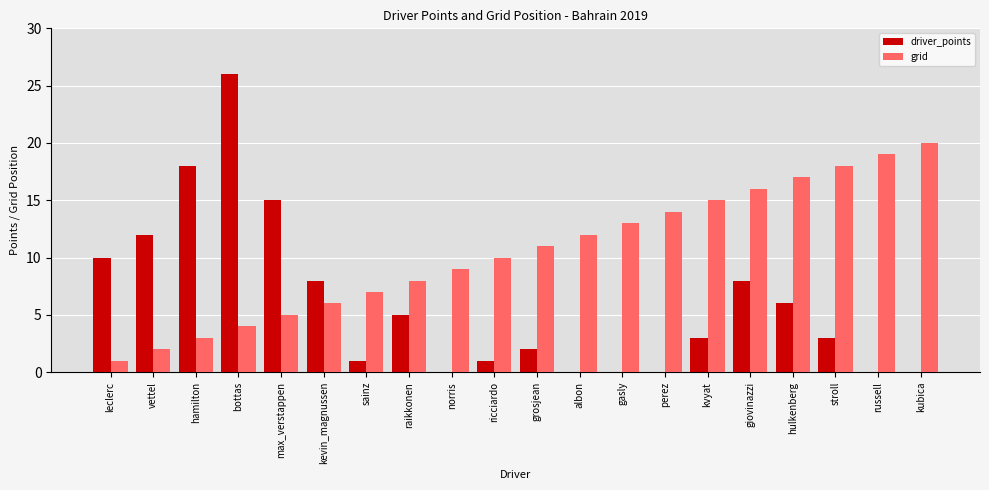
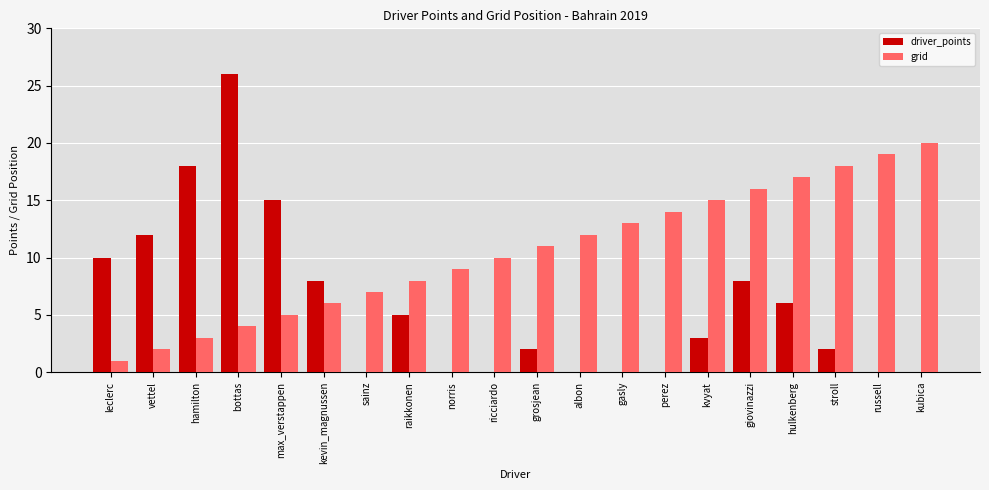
  {
    "driver_points": {
      "leclerc": 10,
      "vettel": 12,
      "hamilton": 18,
      "bottas": 26,
      "max_verstappen": 15,
      "kevin_magnussen": 8,
-     "sainz": 1,
+     "sainz": 0,
      "raikkonen": 5,
      "norris": 0,
-     "ricciardo": 1,
+     "ricciardo": 0,
      "grosjean": 2,
      "albon": 0,
      "gasly": 0,
      "perez": 0,
      "kvyat": 3,
      "giovinazzi": 8,
      "hulkenberg": 6,
-     "stroll": 3,
+     "stroll": 2,
      "russell": 0,
      "kubica": 0
    },
    "grid": {
      "leclerc": 1,
      "vettel": 2,
      "hamilton": 3,
      "bottas": 4,
      "max_verstappen": 5,
      "kevin_magnussen": 6,
      "sainz": 7,
      "raikkonen": 8,
      "norris": 9,
      "ricciardo": 10,
      "grosjean": 11,
      "albon": 12,
      "gasly": 13,
      "perez": 14,
      "kvyat": 15,
      "giovinazzi": 16,
      "hulkenberg": 17,
      "stroll": 18,
      "russell": 19,
      "kubica": 20
    }
  }
